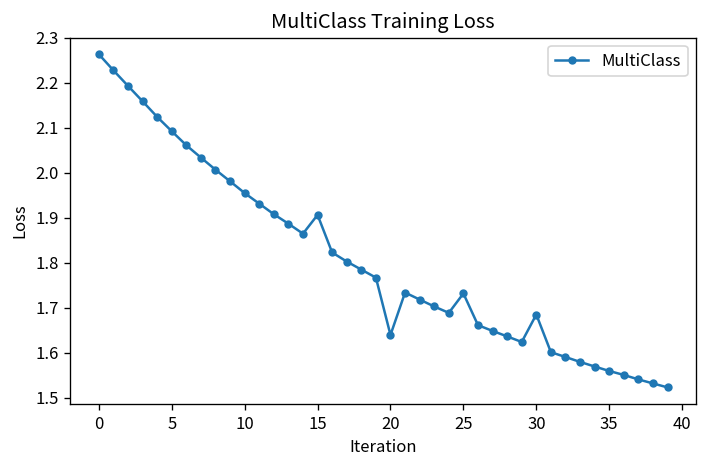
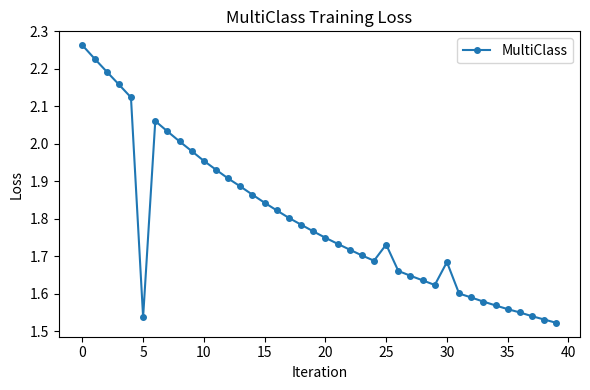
  {
    "0": 2.26,
-   "5": 2.09,
+   "5": 1.54,
    "10": 1.95,
-   "15": 1.91,
-   "20": 1.64,
+   "15": 1.84,
+   "20": 1.75,
    "25": 1.73,
    "30": 1.68,
    "35": 1.56
  }
